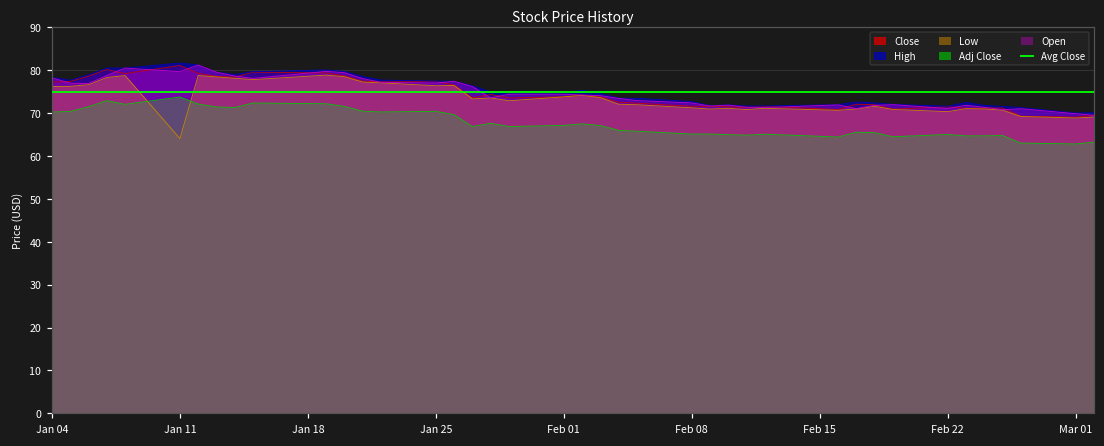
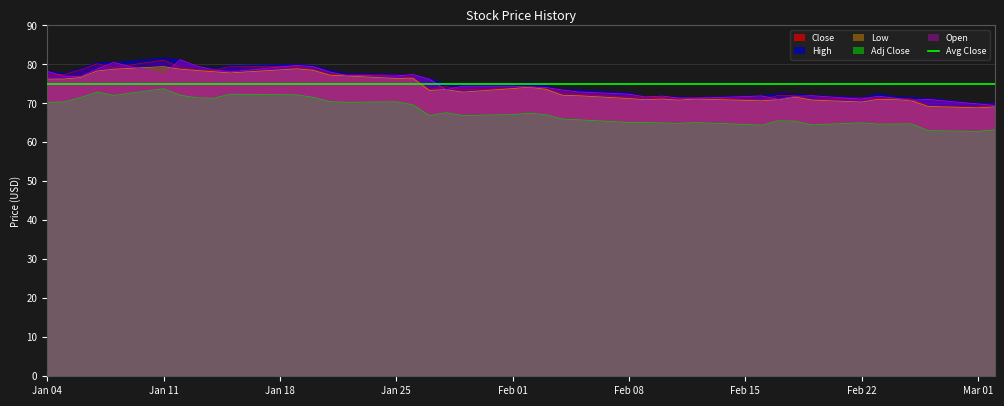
  {
    "Close": {
      "Jan 04": 77
    },
    "Low": {
      "Jan 04": 76,
-     "Jan 11": 64,
+     "Jan 11": 79,
      "Feb 22": 70
    },
    "Open": {
-     "Jan 11": 80
+     "Jan 11": 77
    }
  }
